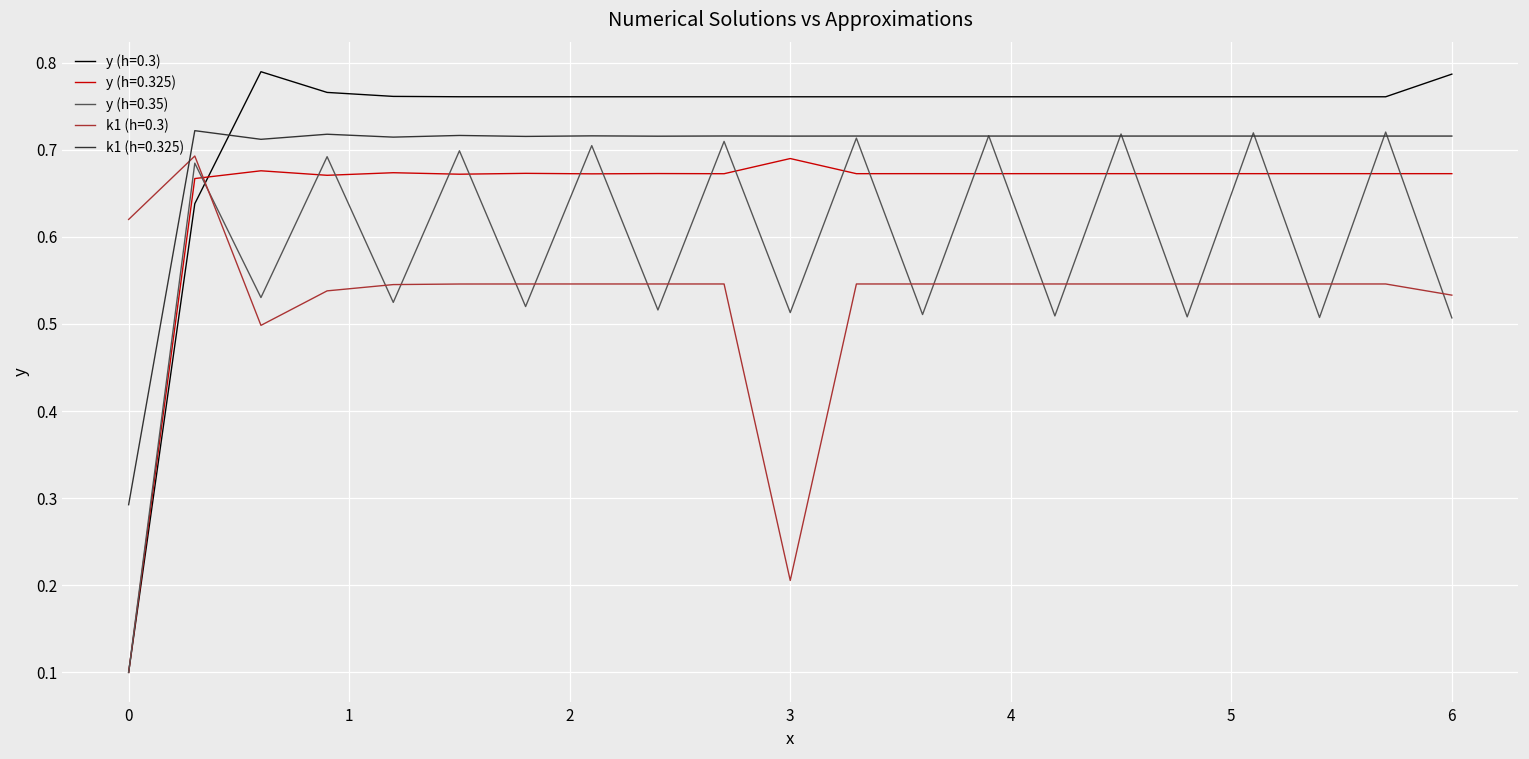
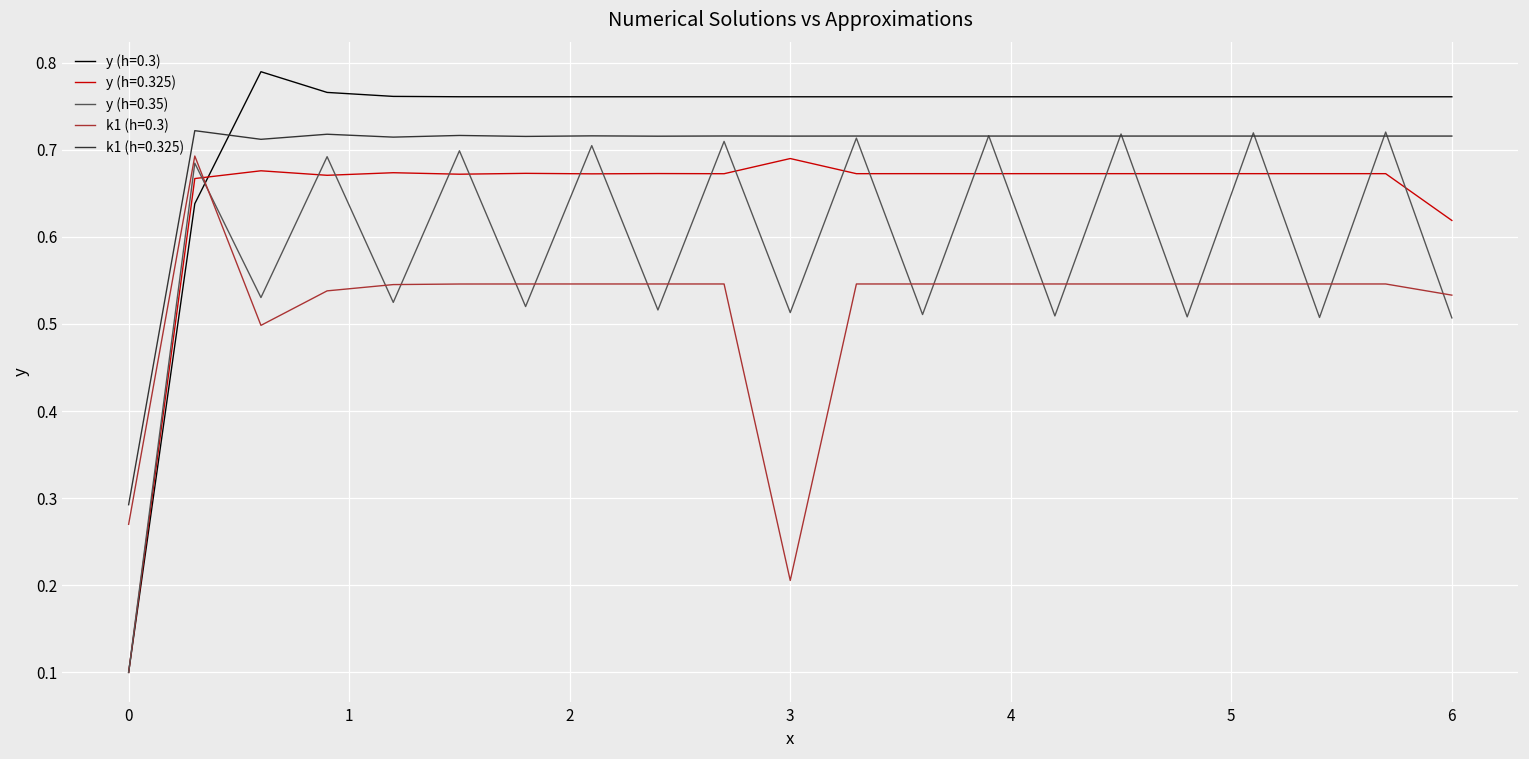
  {
    "y (h=0.3)": {
      "3": 0.76,
-     "6": 0.79
+     "6": 0.76
    },
    "y (h=0.325)": {
      "3": 0.69,
-     "6": 0.67
+     "6": 0.62
    },
    "k1 (h=0.3)": {
-     "0": 0.62,
+     "0": 0.27,
      "3": 0.21,
      "6": 0.53
    }
  }
